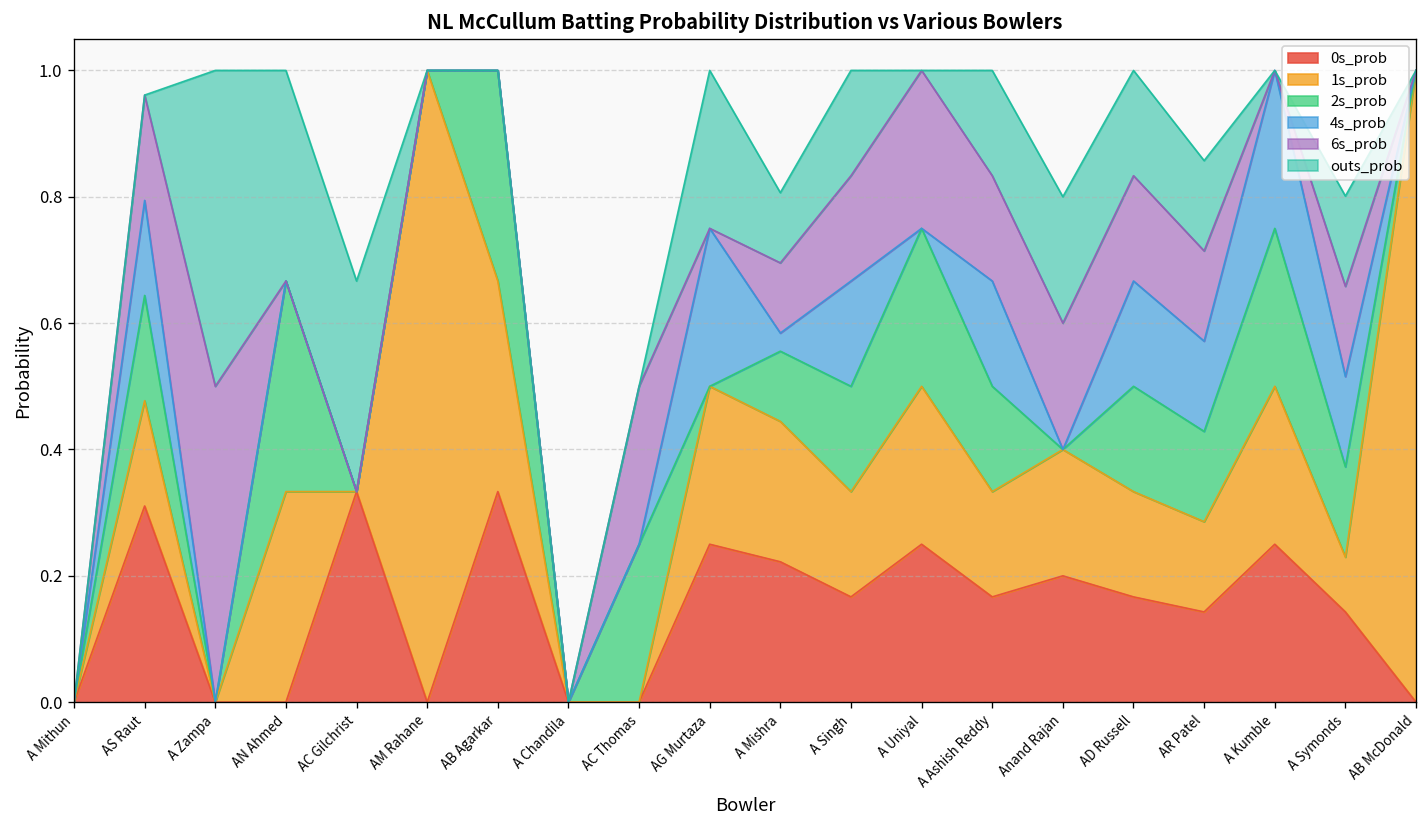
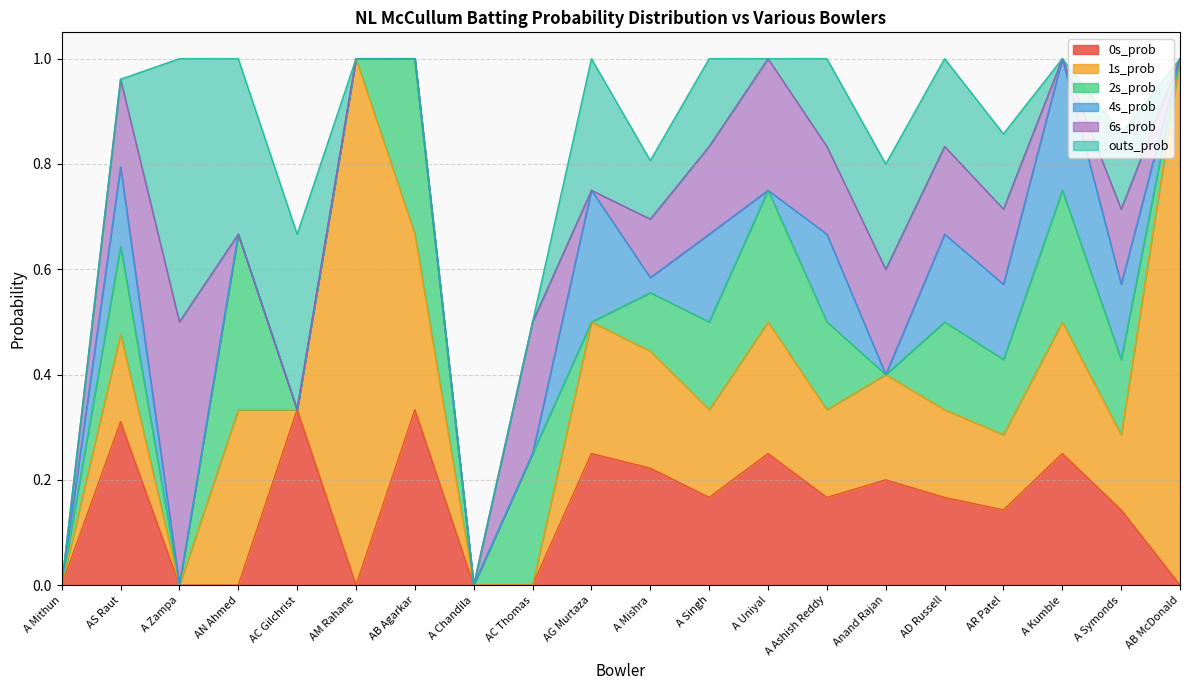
  {
    "0s_prob": {
      "AS Raut": 0.31,
      "AN Ahmed": 0.00,
      "AM Rahane": 0.00,
      "AB Agarkar": 0.33,
      "AG Murtaza": 0.25,
      "A Mishra": 0.22,
      "A Singh": 0.17,
      "A Uniyal": 0.25,
      "A Ashish Reddy": 0.17,
      "Anand Rajan": 0.20,
      "AD Russell": 0.17,
      "AR Patel": 0.14,
      "A Kumble": 0.25,
      "A Symonds": 0.14,
      "AB McDonald": 0.00
    },
    "1s_prob": {
      "AS Raut": 0.17,
      "AN Ahmed": 0.33,
      "AB Agarkar": 0.33,
      "A Mishra": 0.22,
      "A Singh": 0.17,
      "A Uniyal": 0.25,
      "A Ashish Reddy": 0.17,
      "AD Russell": 0.17,
      "AR Patel": 0.14,
      "A Kumble": 0.25,
-     "A Symonds": 0.09
+     "A Symonds": 0.14
    },
    "4s_prob": {
      "AS Raut": 0.15,
      "A Mishra": 0.03,
      "A Singh": 0.17,
      "A Ashish Reddy": 0.17,
      "AD Russell": 0.17,
      "AR Patel": 0.14,
      "A Symonds": 0.14
    },
    "6s_prob": {
      "A Zampa": 0.50,
      "A Mishra": 0.11,
      "A Singh": 0.17,
      "A Ashish Reddy": 0.17,
      "Anand Rajan": 0.20,
      "AD Russell": 0.17,
      "AR Patel": 0.14,
      "A Symonds": 0.14
    }
  }
